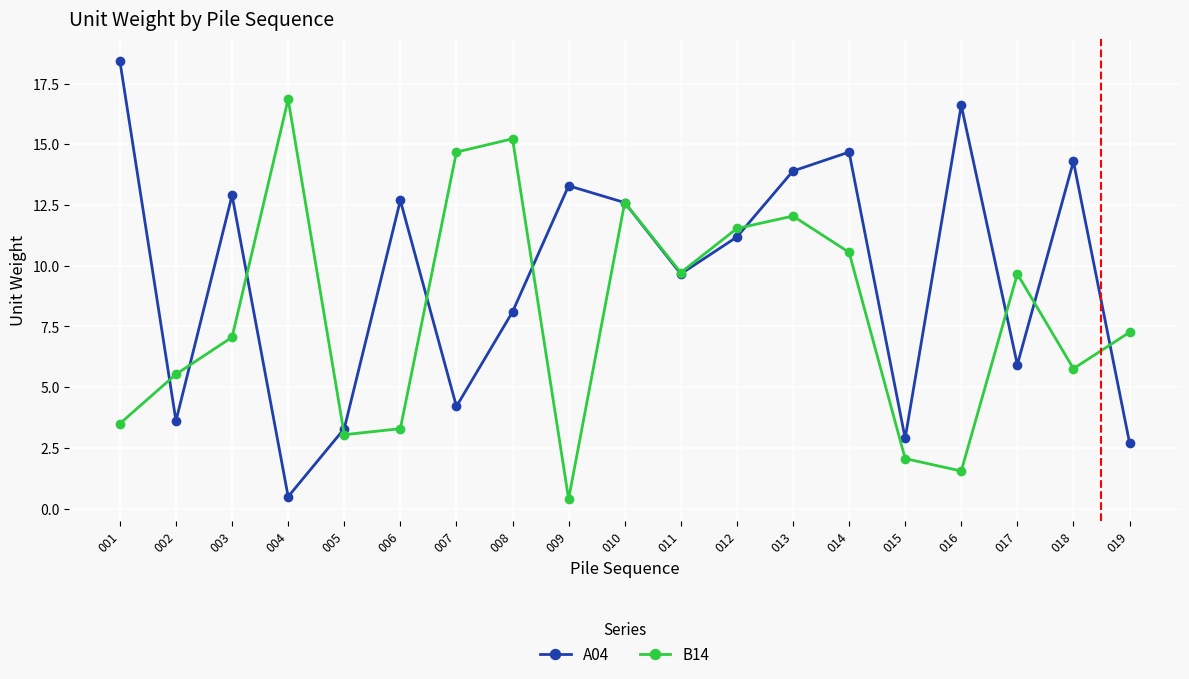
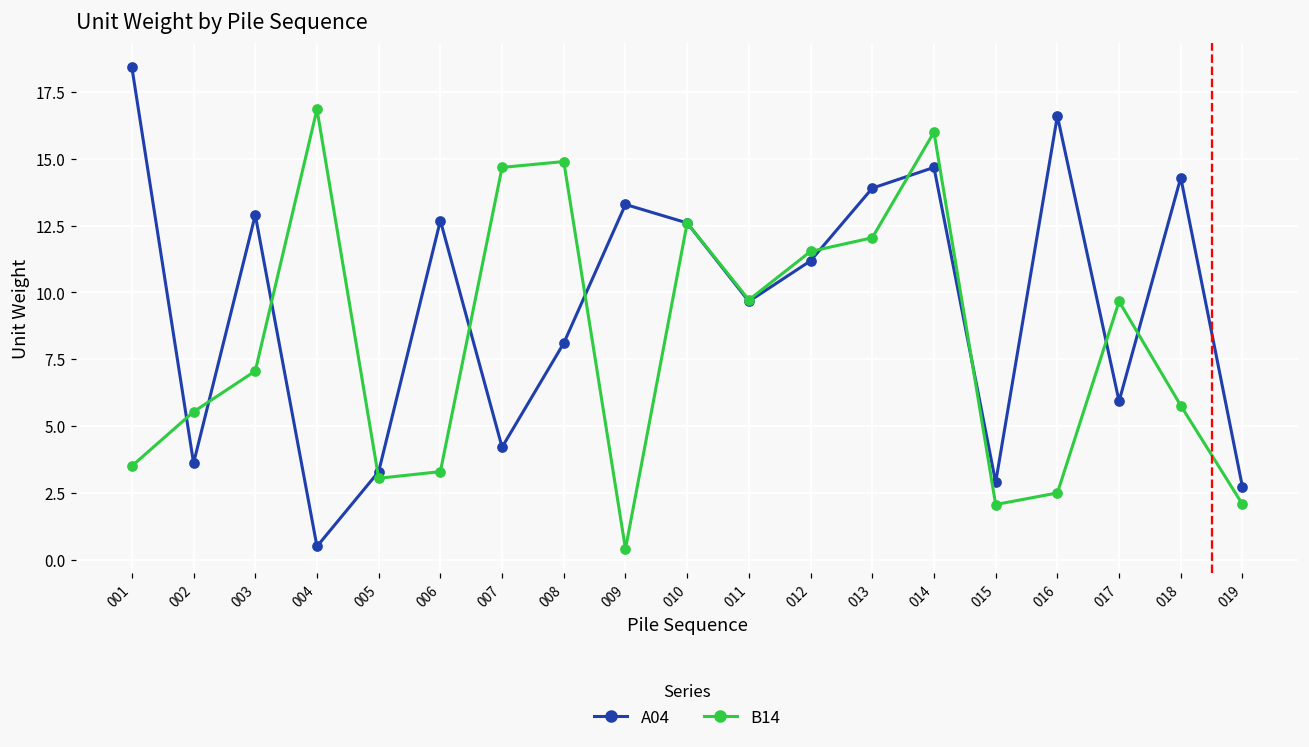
  {
    "A04": {
      "001": 18.4,
      "002": 3.6,
      "003": 12.9,
      "004": 0.5,
      "005": 3.3,
      "006": 12.7,
      "007": 4.2,
      "008": 8.1,
      "009": 13.3,
      "012": 11.2,
      "013": 13.9,
      "014": 14.7,
      "015": 2.9,
      "016": 16.6,
      "017": 5.9,
      "018": 14.3,
      "019": 2.7
    },
    "B14": {
      "001": 3.5,
      "002": 5.5,
      "003": 7.1,
      "004": 16.9,
      "005": 3.0,
      "006": 3.3,
      "007": 14.7,
-     "008": 15.2,
+     "008": 14.9,
      "009": 0.4,
      "012": 11.5,
      "013": 12.0,
-     "014": 10.6,
+     "014": 16.0,
      "015": 2.1,
-     "016": 1.5,
+     "016": 2.5,
      "017": 9.7,
      "018": 5.8,
-     "019": 7.3
+     "019": 2.1
    }
  }
